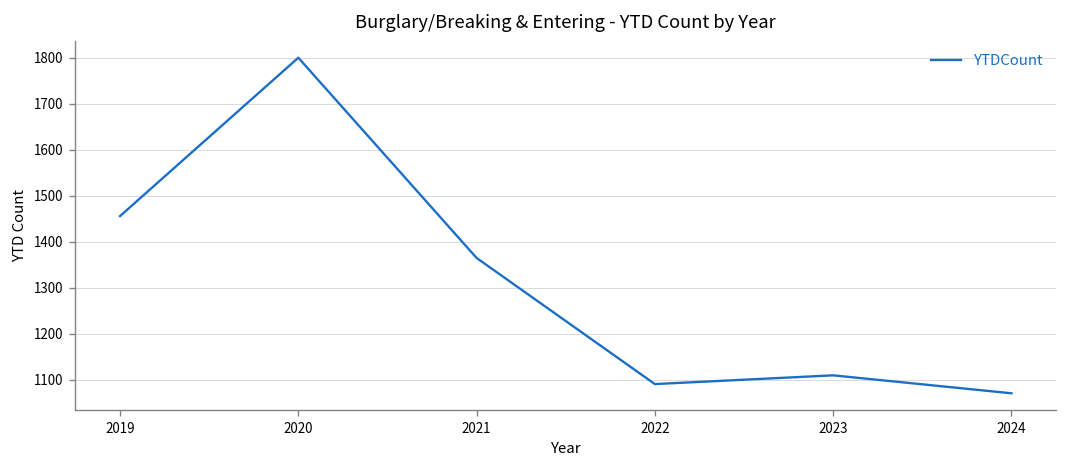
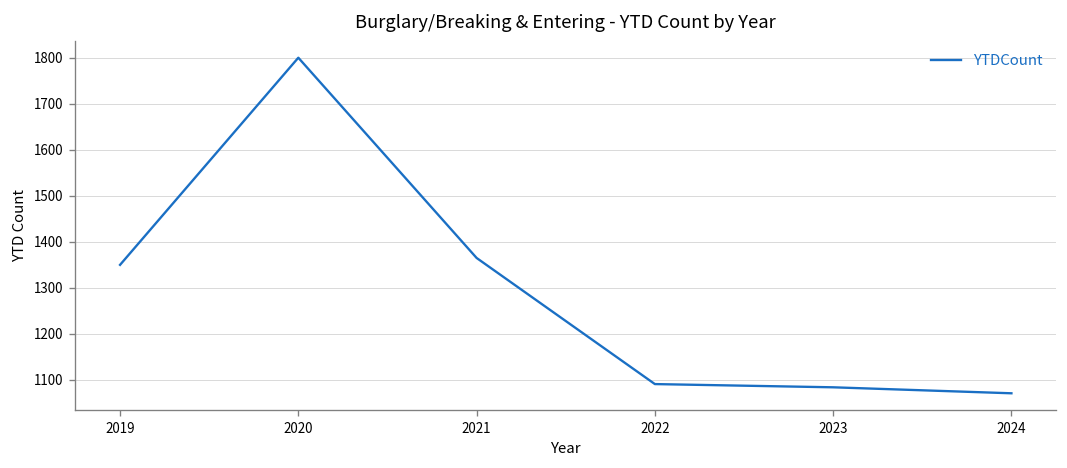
  {
-   "2019": 1460,
+   "2019": 1350,
    "2020": 1800,
    "2021": 1370,
    "2022": 1090,
-   "2023": 1110,
+   "2023": 1080,
    "2024": 1070
  }
